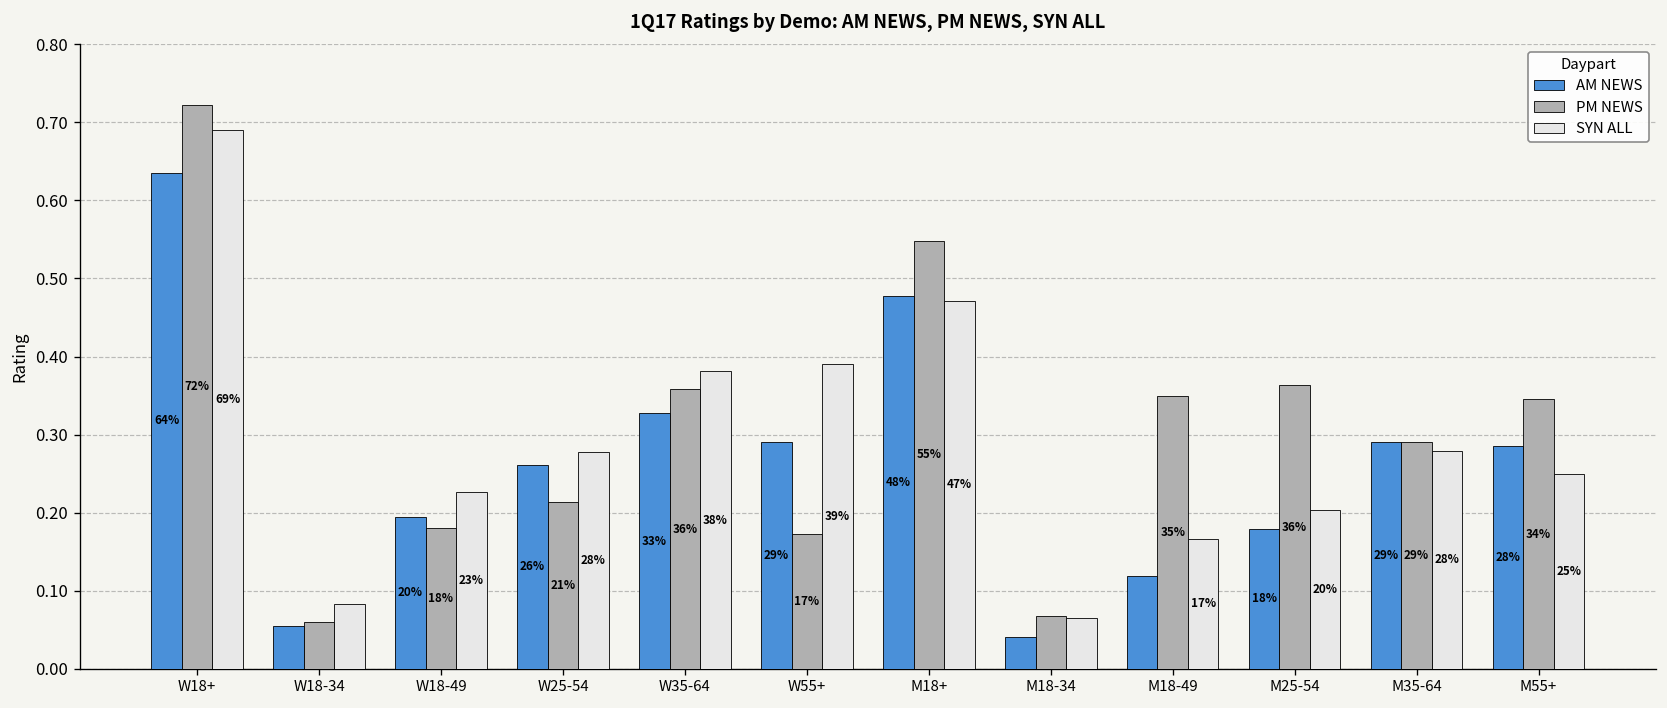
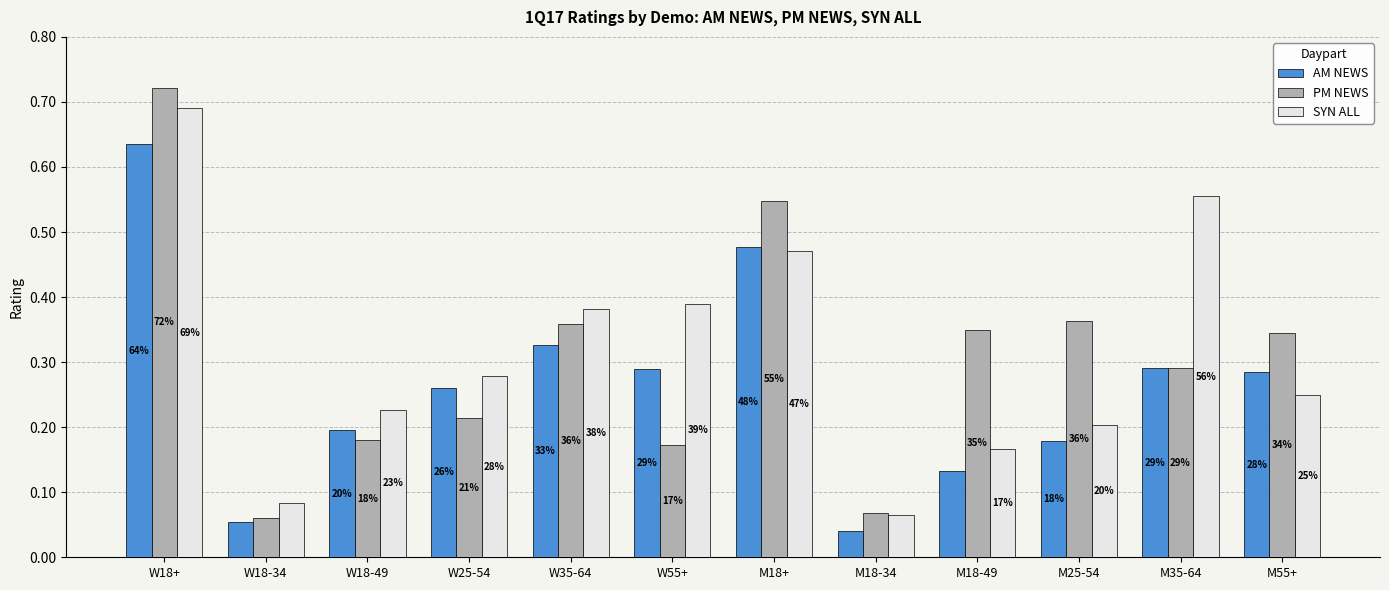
  {
    "AM NEWS": {
      "W18-34": "0.06",
      "M18-34": "0.04",
-     "M18-49": "0.12"
+     "M18-49": "0.13"
    },
    "PM NEWS": {
      "W18+": "72%",
      "W18-49": "18%",
      "W25-54": "21%",
      "W35-64": "36%",
      "W55+": "17%",
      "M18+": "55%",
      "M18-49": "35%",
      "M25-54": "36%",
      "M35-64": "29%",
      "M55+": "34%"
    },
    "SYN ALL": {
      "W18+": "69%",
      "W18-49": "23%",
      "W25-54": "28%",
      "W35-64": "38%",
      "W55+": "39%",
      "M18+": "47%",
      "M18-49": "17%",
      "M25-54": "20%",
-     "M35-64": "28%",
+     "M35-64": "56%",
      "M55+": "25%"
    }
  }
